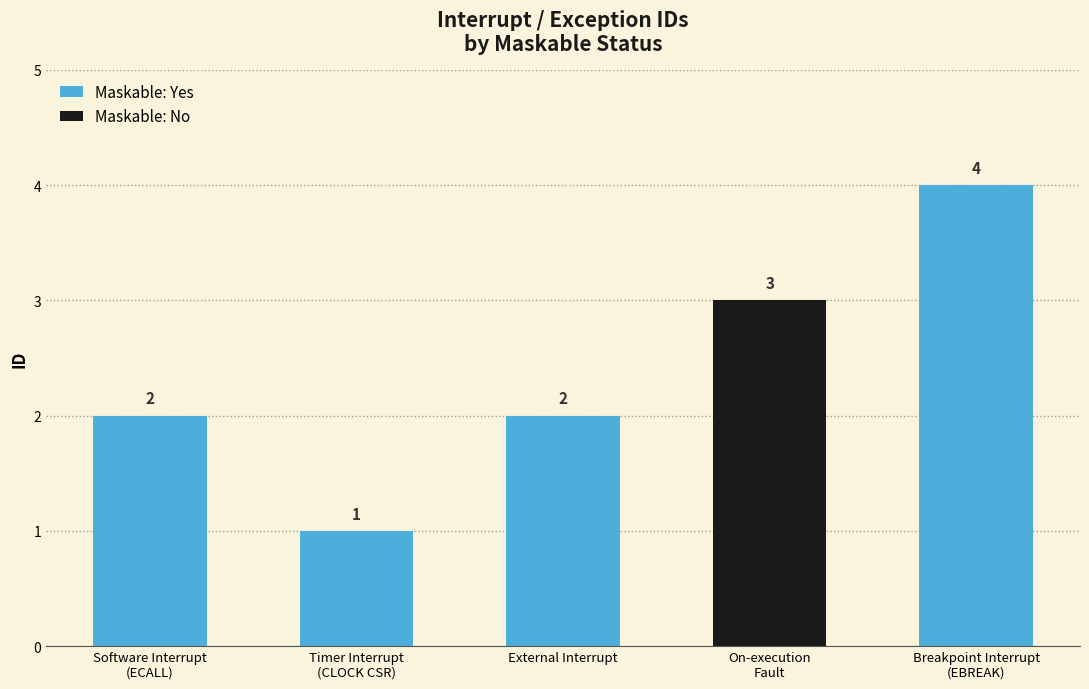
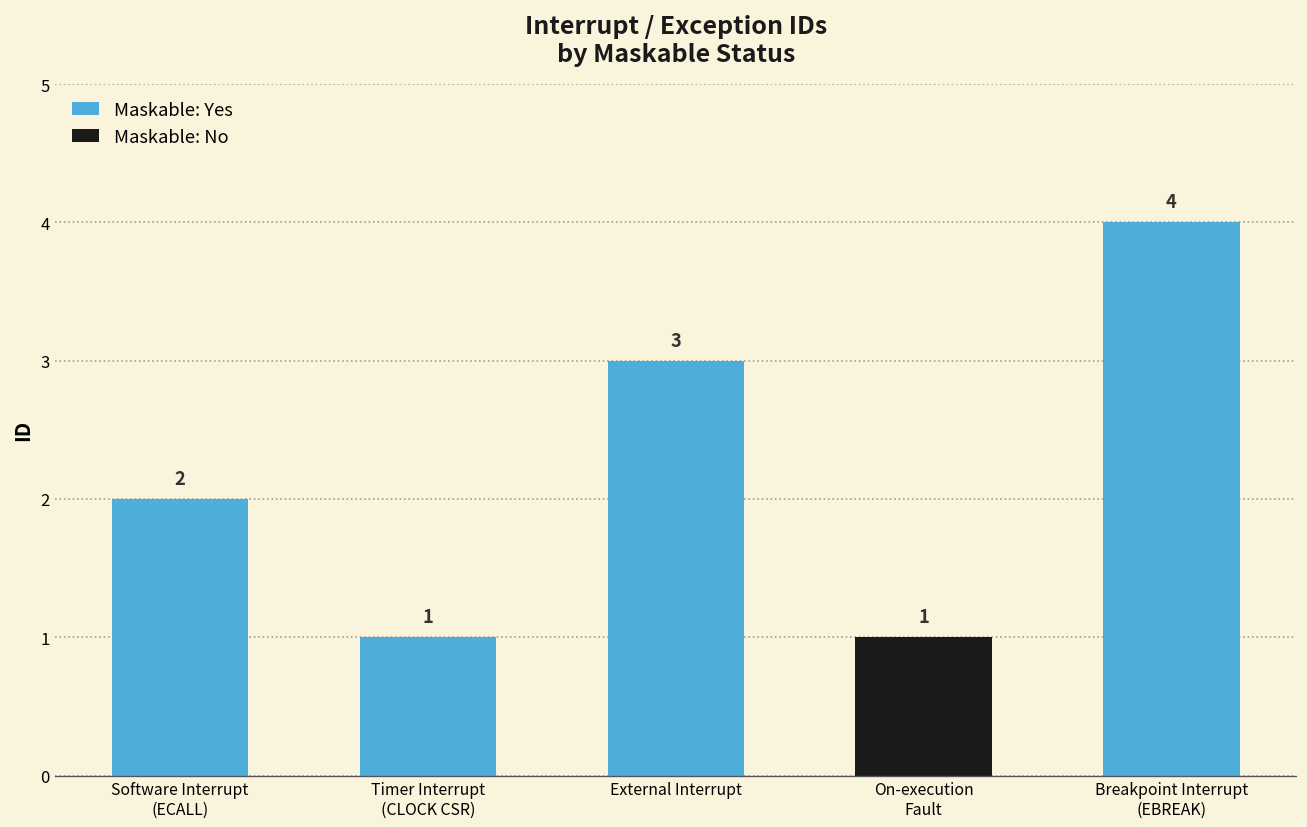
  {
    "Software Interrupt (ECALL)": 2,
    "Timer Interrupt (CLOCK CSR)": 1,
-   "External Interrupt": 2,
-   "On-execution Fault": 3,
+   "External Interrupt": 3,
+   "On-execution Fault": 1,
    "Breakpoint Interrupt (EBREAK)": 4
  }
